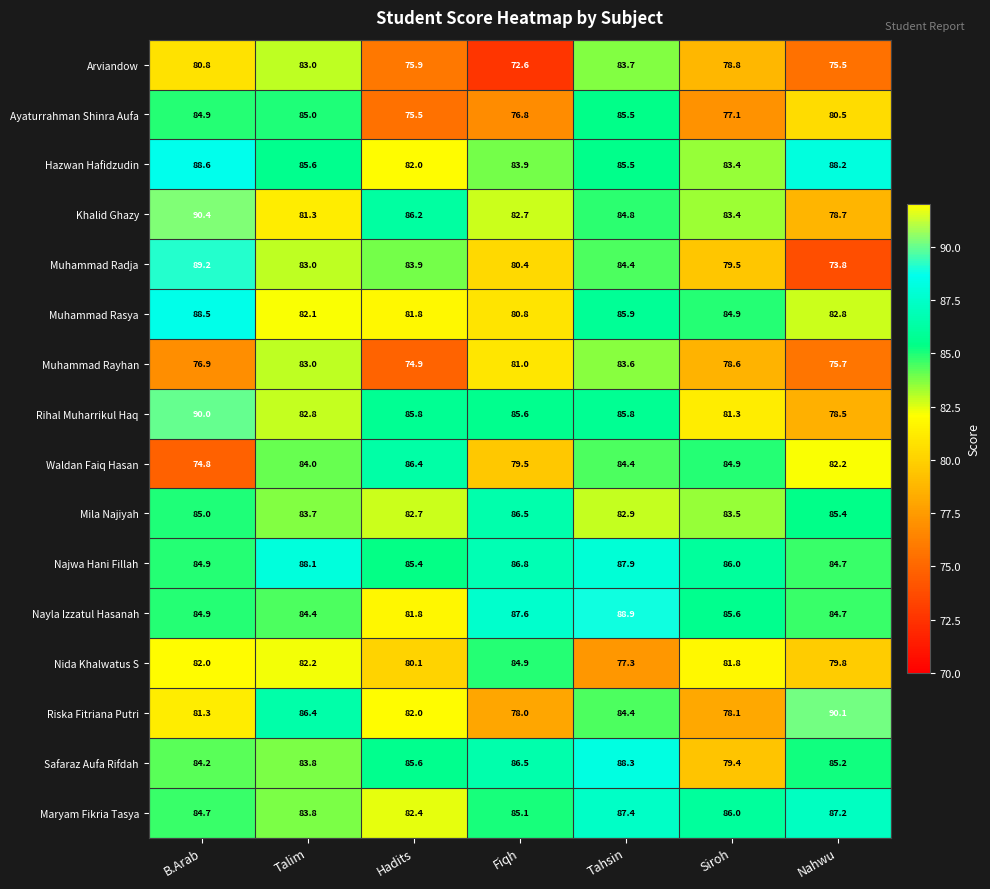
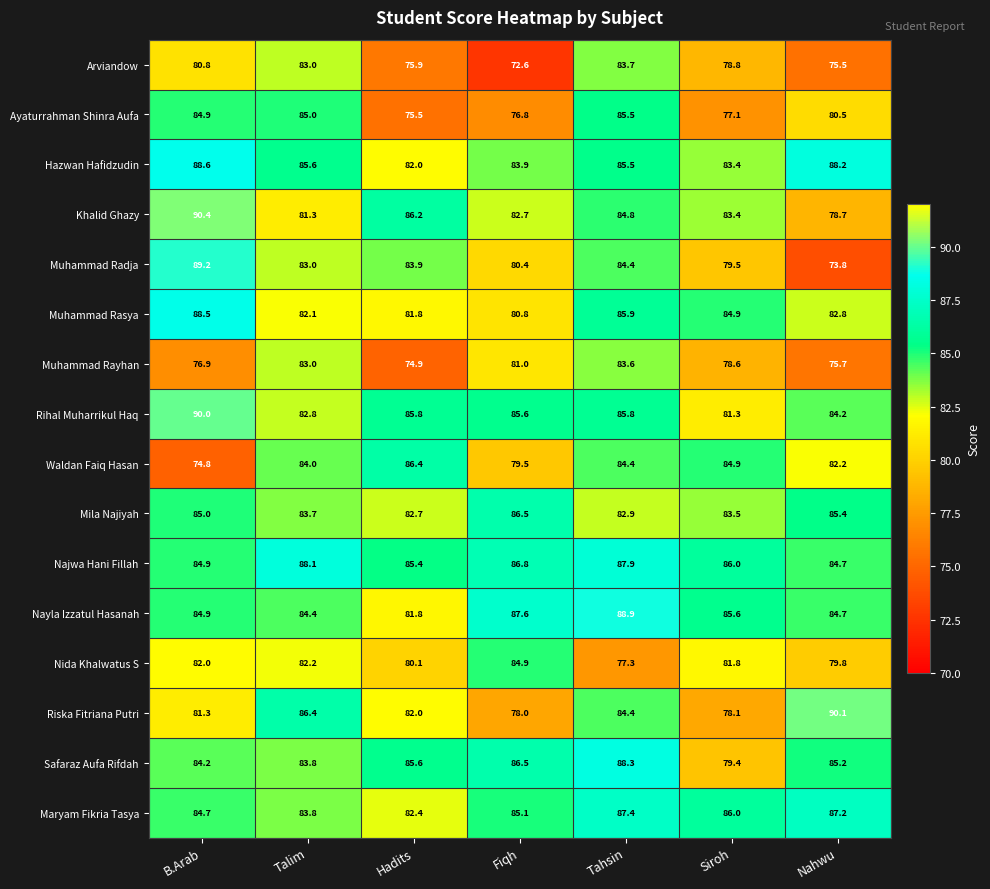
  {
    "Arviandow": {
      "B.Arab": 80.8,
      "Talim": 83.0,
      "Hadits": 75.9,
      "Fiqh": 72.6,
      "Tahsin": 83.7,
      "Siroh": 78.8,
      "Nahwu": 75.5
    },
    "Ayaturrahman Shinra Aufa": {
      "B.Arab": 84.9,
      "Talim": 85.0,
      "Hadits": 75.5,
      "Fiqh": 76.8,
      "Tahsin": 85.5,
      "Siroh": 77.1,
      "Nahwu": 80.5
    },
    "Hazwan Hafidzudin": {
      "B.Arab": 88.6,
      "Talim": 85.6,
      "Hadits": 82.0,
      "Fiqh": 83.9,
      "Tahsin": 85.5,
      "Siroh": 83.4,
      "Nahwu": 88.2
    },
    "Khalid Ghazy": {
      "B.Arab": 90.4,
      "Talim": 81.3,
      "Hadits": 86.2,
      "Fiqh": 82.7,
      "Tahsin": 84.8,
      "Siroh": 83.4,
      "Nahwu": 78.7
    },
    "Muhammad Radja": {
      "B.Arab": 89.2,
      "Talim": 83.0,
      "Hadits": 83.9,
      "Fiqh": 80.4,
      "Tahsin": 84.4,
      "Siroh": 79.5,
      "Nahwu": 73.8
    },
    "Muhammad Rasya": {
      "B.Arab": 88.5,
      "Talim": 82.1,
      "Hadits": 81.8,
      "Fiqh": 80.8,
      "Tahsin": 85.9,
      "Siroh": 84.9,
      "Nahwu": 82.8
    },
    "Muhammad Rayhan": {
      "B.Arab": 76.9,
      "Talim": 83.0,
      "Hadits": 74.9,
      "Fiqh": 81.0,
      "Tahsin": 83.6,
      "Siroh": 78.6,
      "Nahwu": 75.7
    },
    "Rihal Muharrikul Haq": {
      "B.Arab": 90.0,
      "Talim": 82.8,
      "Hadits": 85.8,
      "Fiqh": 85.6,
      "Tahsin": 85.8,
      "Siroh": 81.3,
-     "Nahwu": 78.5
+     "Nahwu": 84.2
    },
    "Waldan Faiq Hasan": {
      "B.Arab": 74.8,
      "Talim": 84.0,
      "Hadits": 86.4,
      "Fiqh": 79.5,
      "Tahsin": 84.4,
      "Siroh": 84.9,
      "Nahwu": 82.2
    },
    "Mila Najiyah": {
      "B.Arab": 85.0,
      "Talim": 83.7,
      "Hadits": 82.7,
      "Fiqh": 86.5,
      "Tahsin": 82.9,
      "Siroh": 83.5,
      "Nahwu": 85.4
    },
    "Najwa Hani Fillah": {
      "B.Arab": 84.9,
      "Talim": 88.1,
      "Hadits": 85.4,
      "Fiqh": 86.8,
      "Tahsin": 87.9,
      "Siroh": 86.0,
      "Nahwu": 84.7
    },
    "Nayla Izzatul Hasanah": {
      "B.Arab": 84.9,
      "Talim": 84.4,
      "Hadits": 81.8,
      "Fiqh": 87.6,
      "Tahsin": 88.9,
      "Siroh": 85.6,
      "Nahwu": 84.7
    },
    "Nida Khalwatus S": {
      "B.Arab": 82.0,
      "Talim": 82.2,
      "Hadits": 80.1,
      "Fiqh": 84.9,
      "Tahsin": 77.3,
      "Siroh": 81.8,
      "Nahwu": 79.8
    },
    "Riska Fitriana Putri": {
      "B.Arab": 81.3,
      "Talim": 86.4,
      "Hadits": 82.0,
      "Fiqh": 78.0,
      "Tahsin": 84.4,
      "Siroh": 78.1,
      "Nahwu": 90.1
    },
    "Safaraz Aufa Rifdah": {
      "B.Arab": 84.2,
      "Talim": 83.8,
      "Hadits": 85.6,
      "Fiqh": 86.5,
      "Tahsin": 88.3,
      "Siroh": 79.4,
      "Nahwu": 85.2
    },
    "Maryam Fikria Tasya": {
      "B.Arab": 84.7,
      "Talim": 83.8,
      "Hadits": 82.4,
      "Fiqh": 85.1,
      "Tahsin": 87.4,
      "Siroh": 86.0,
      "Nahwu": 87.2
    }
  }
